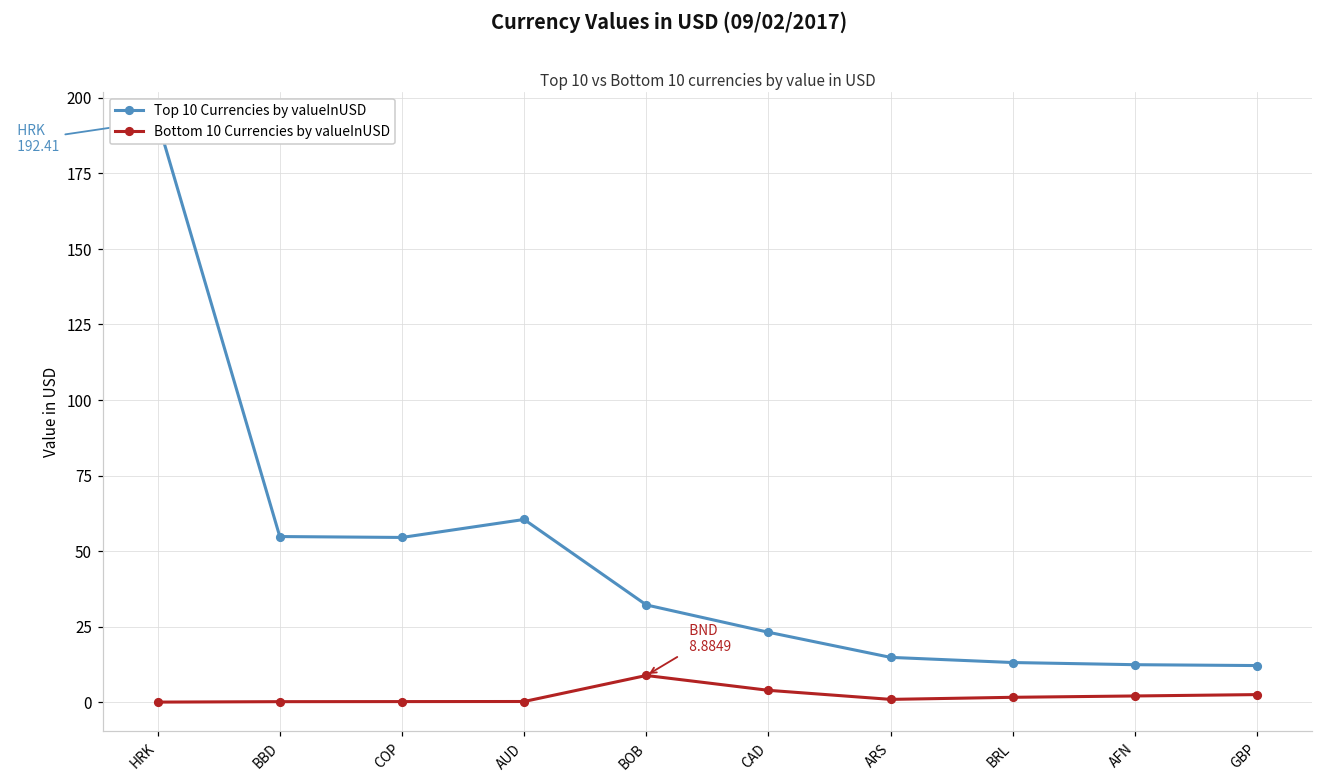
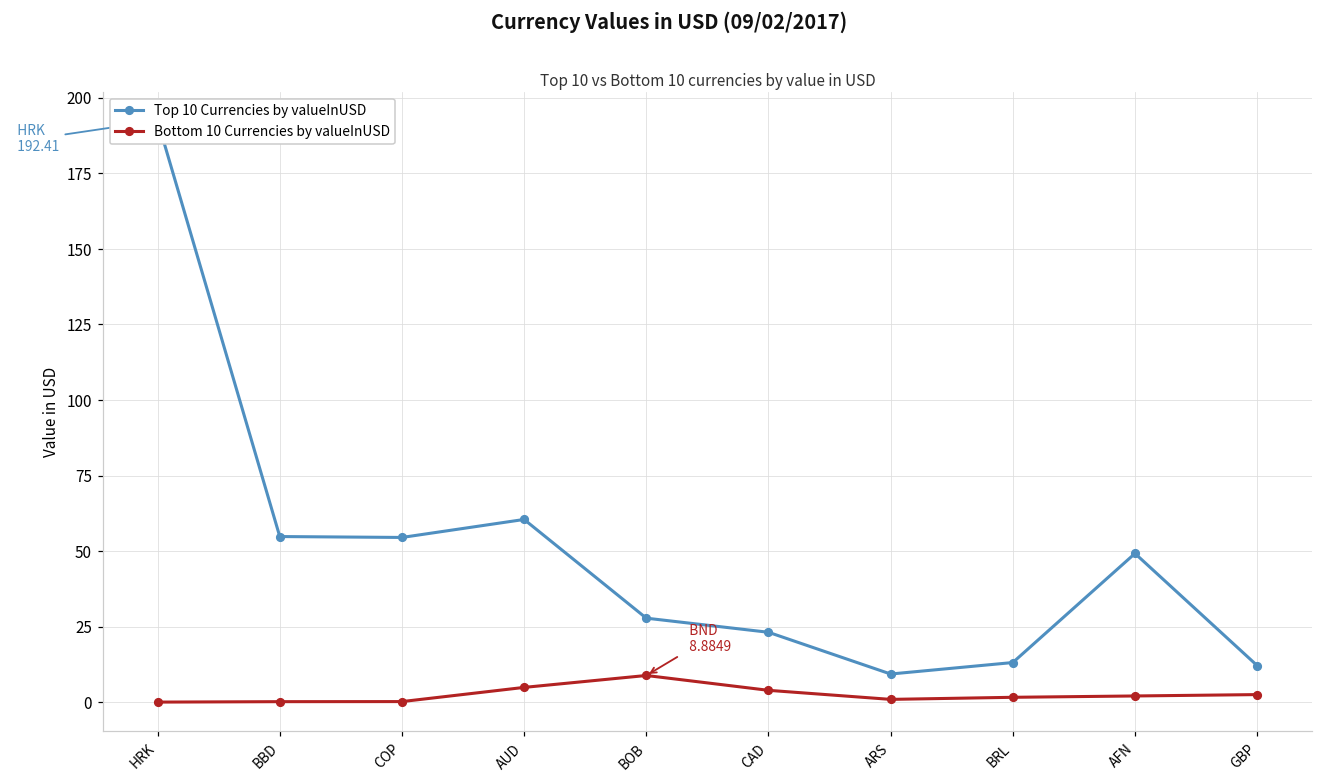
  {
    "Top 10 Currencies by valueInUSD": {
      "BBD": 55,
      "COP": 55,
      "AUD": 60,
-     "BOB": 32,
+     "BOB": 28,
      "CAD": 23,
-     "ARS": 15,
+     "ARS": 9,
      "BRL": 13,
-     "AFN": 12,
+     "AFN": 49,
      "GBP": 12
    },
    "Bottom 10 Currencies by valueInUSD": {
      "HRK": 0,
      "BBD": 0,
      "COP": 0,
-     "AUD": 0,
+     "AUD": 5,
      "CAD": 4,
      "ARS": 1,
      "BRL": 2,
      "AFN": 2,
      "GBP": 3
    }
  }
